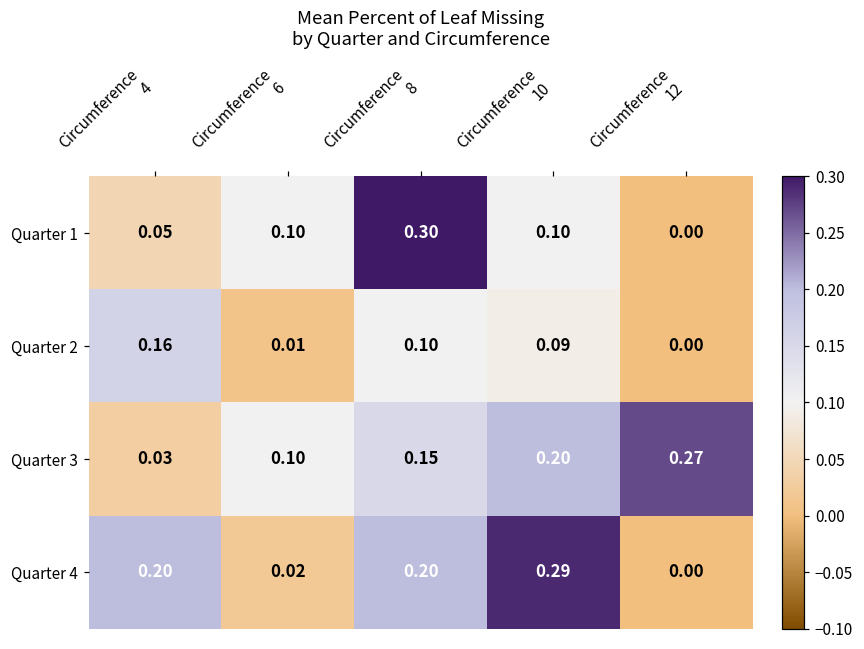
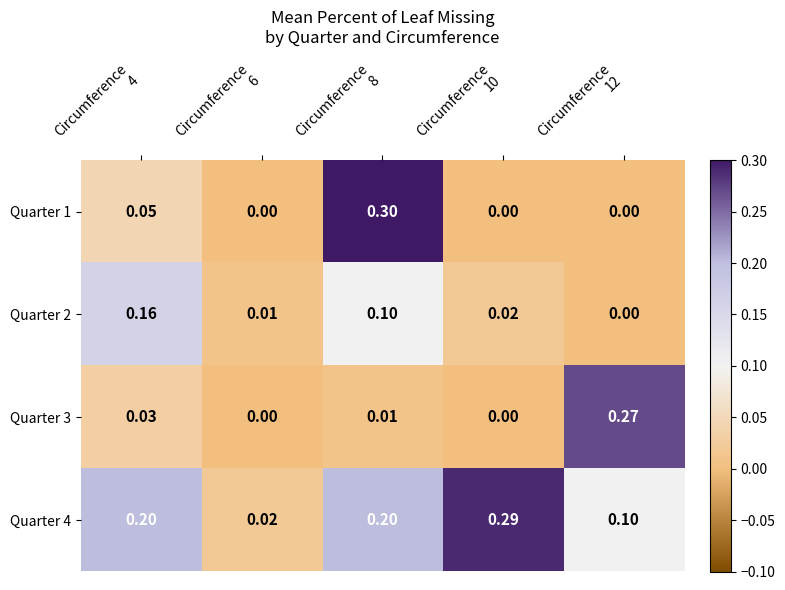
  {
    "Quarter 1": {
      "Circumference 4": 0.05,
-     "Circumference 6": 0.10,
+     "Circumference 6": 0.00,
      "Circumference 8": 0.30,
-     "Circumference 10": 0.10,
+     "Circumference 10": 0.00,
      "Circumference 12": 0.00
    },
    "Quarter 2": {
      "Circumference 4": 0.16,
      "Circumference 6": 0.01,
      "Circumference 8": 0.10,
-     "Circumference 10": 0.09,
+     "Circumference 10": 0.02,
      "Circumference 12": 0.00
    },
    "Quarter 3": {
      "Circumference 4": 0.03,
-     "Circumference 6": 0.10,
-     "Circumference 8": 0.15,
-     "Circumference 10": 0.20,
+     "Circumference 6": 0.00,
+     "Circumference 8": 0.01,
+     "Circumference 10": 0.00,
      "Circumference 12": 0.27
    },
    "Quarter 4": {
      "Circumference 4": 0.20,
      "Circumference 6": 0.02,
      "Circumference 8": 0.20,
      "Circumference 10": 0.29,
-     "Circumference 12": 0.00
+     "Circumference 12": 0.10
    }
  }
